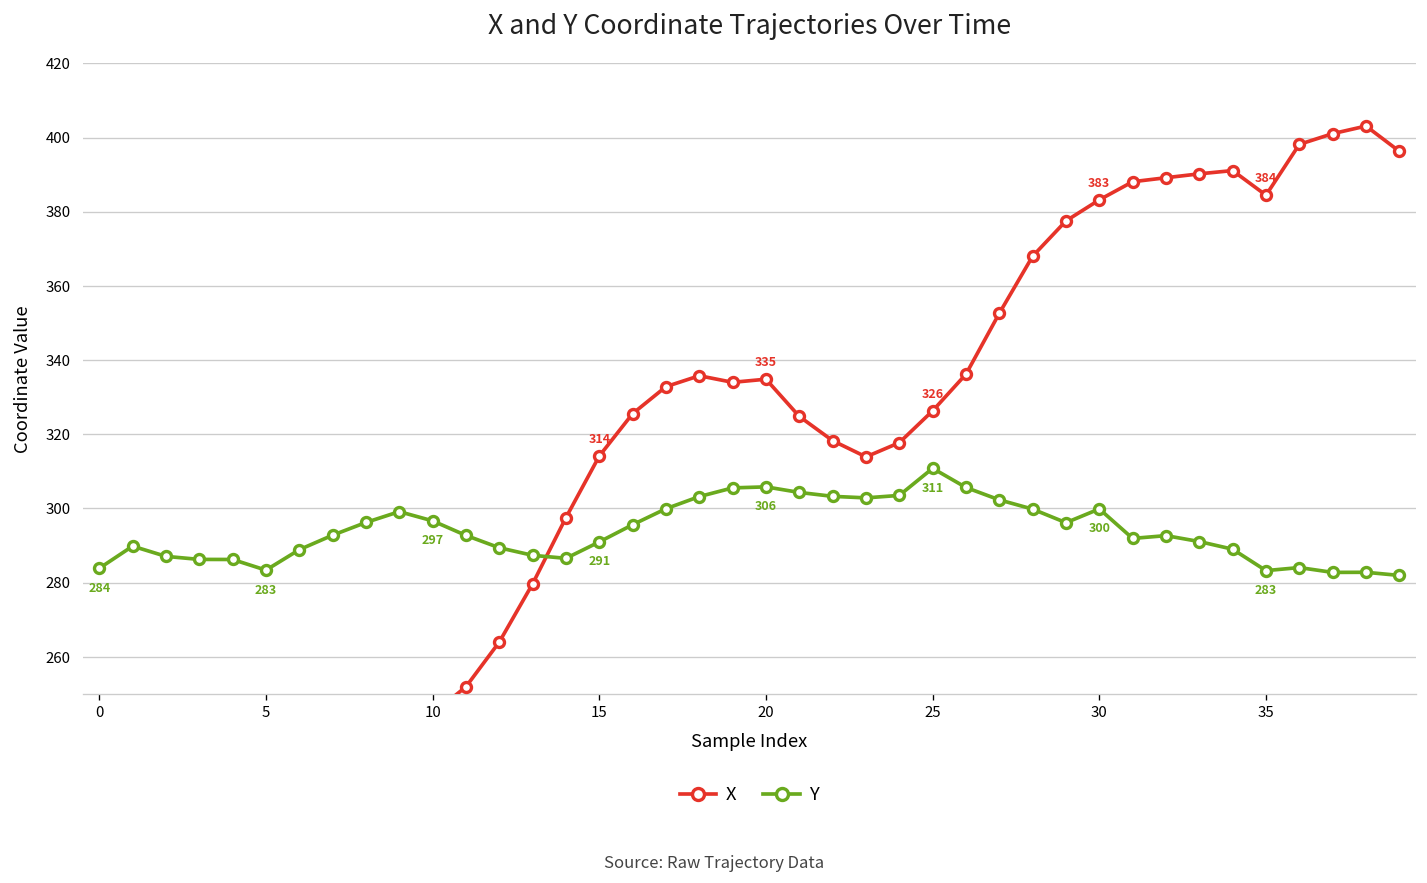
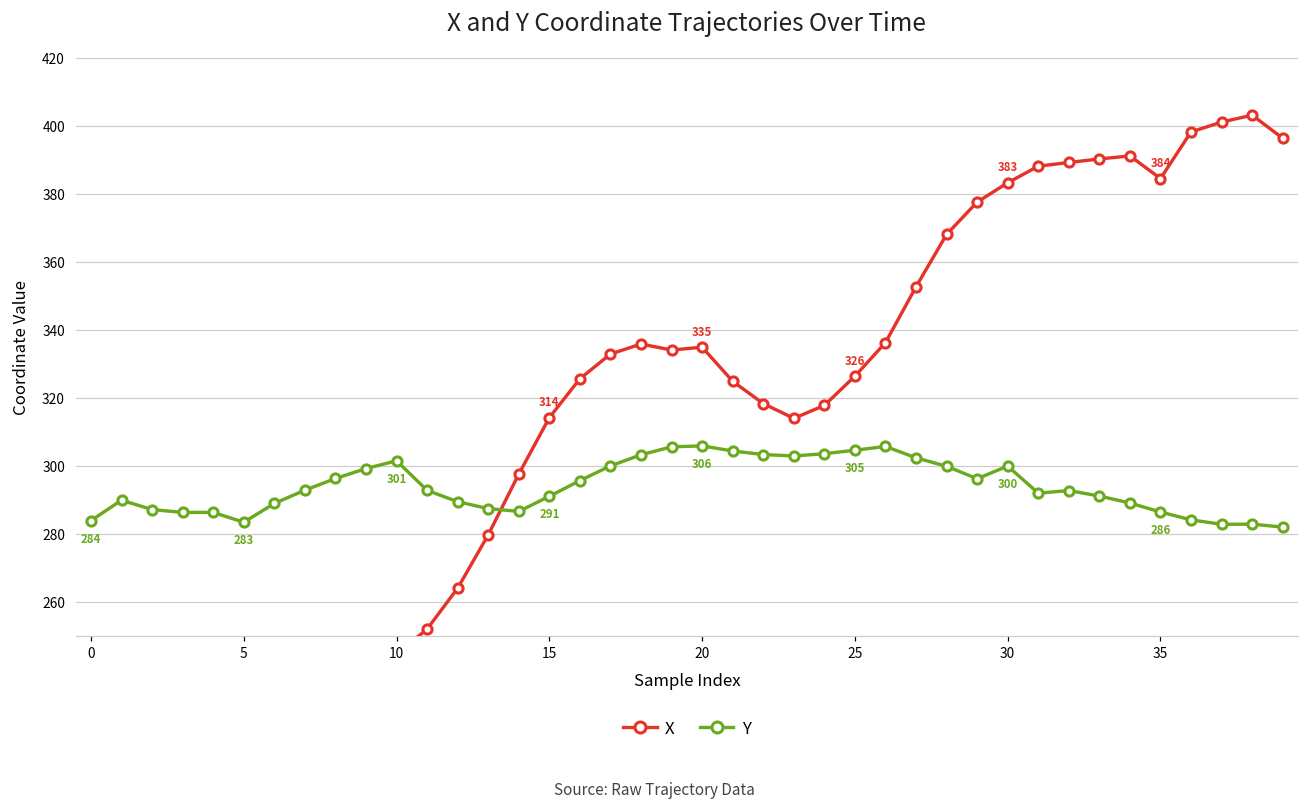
  {
    "X": {
      "15": 314,
      "20": 335,
      "25": 326,
      "30": 383,
      "35": 384
    },
    "Y": {
      "0": 284,
      "5": 283,
-     "10": 297,
+     "10": 301,
      "15": 291,
      "20": 306,
-     "25": 311,
+     "25": 305,
      "30": 300,
-     "35": 283
+     "35": 286
    }
  }
